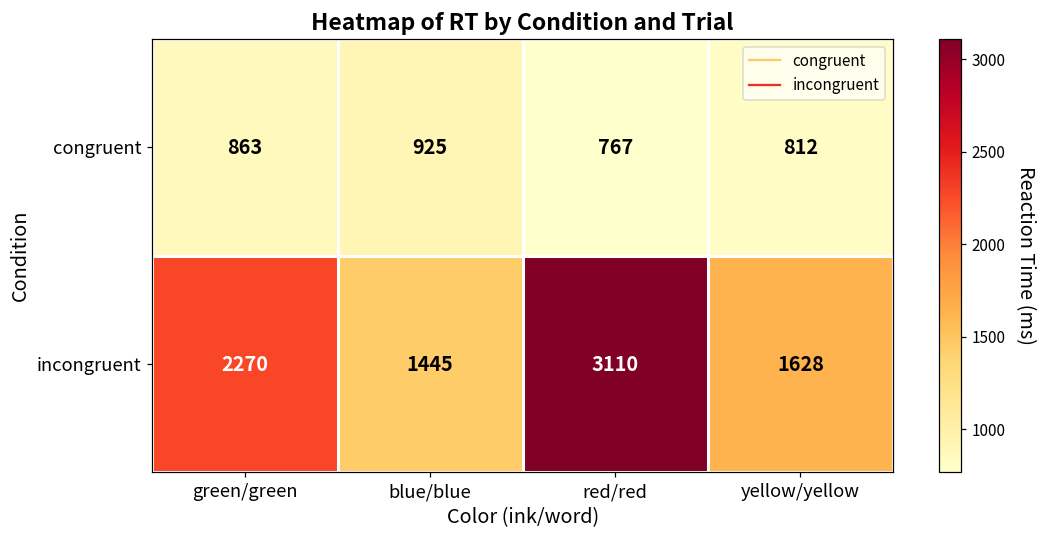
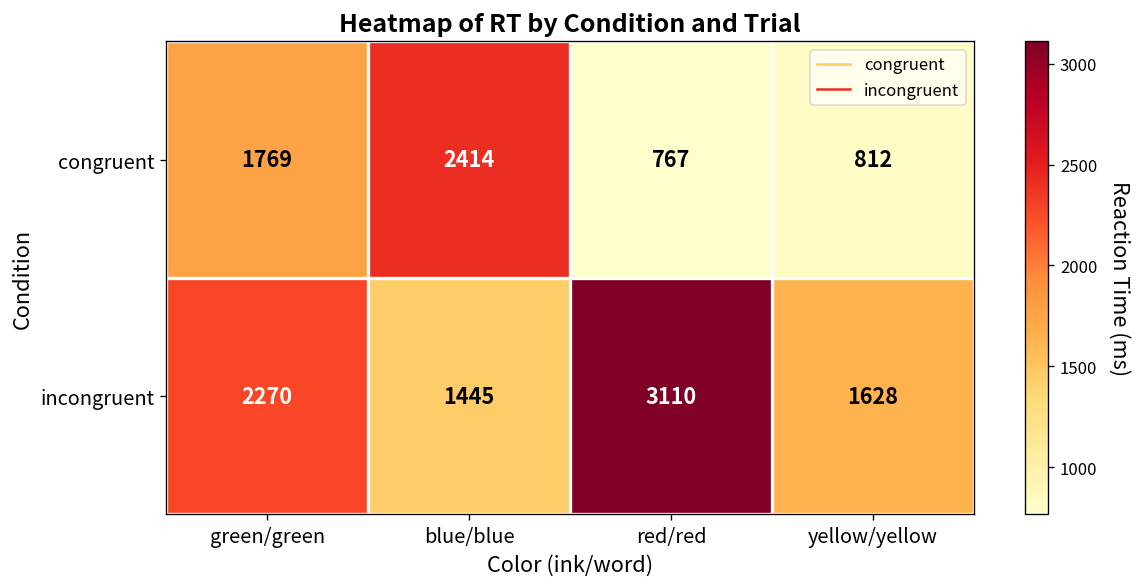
  {
    "congruent": {
-     "green/green": 863,
-     "blue/blue": 925,
+     "green/green": 1769,
+     "blue/blue": 2414,
      "red/red": 767,
      "yellow/yellow": 812
    },
    "incongruent": {
      "green/green": 2270,
      "blue/blue": 1445,
      "red/red": 3110,
      "yellow/yellow": 1628
    }
  }
